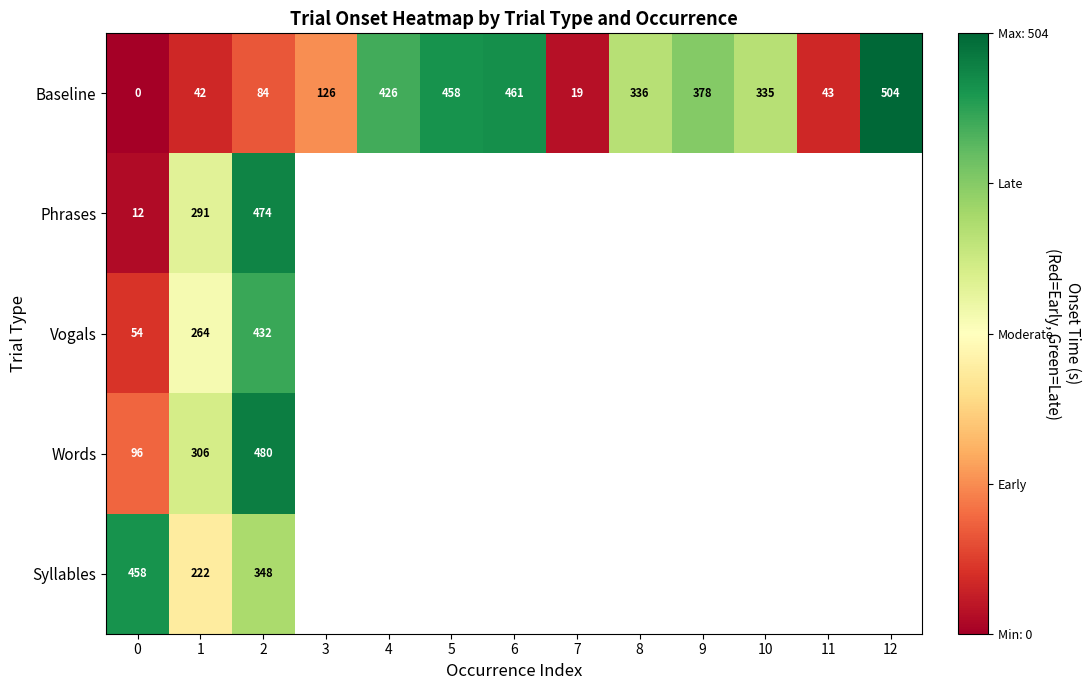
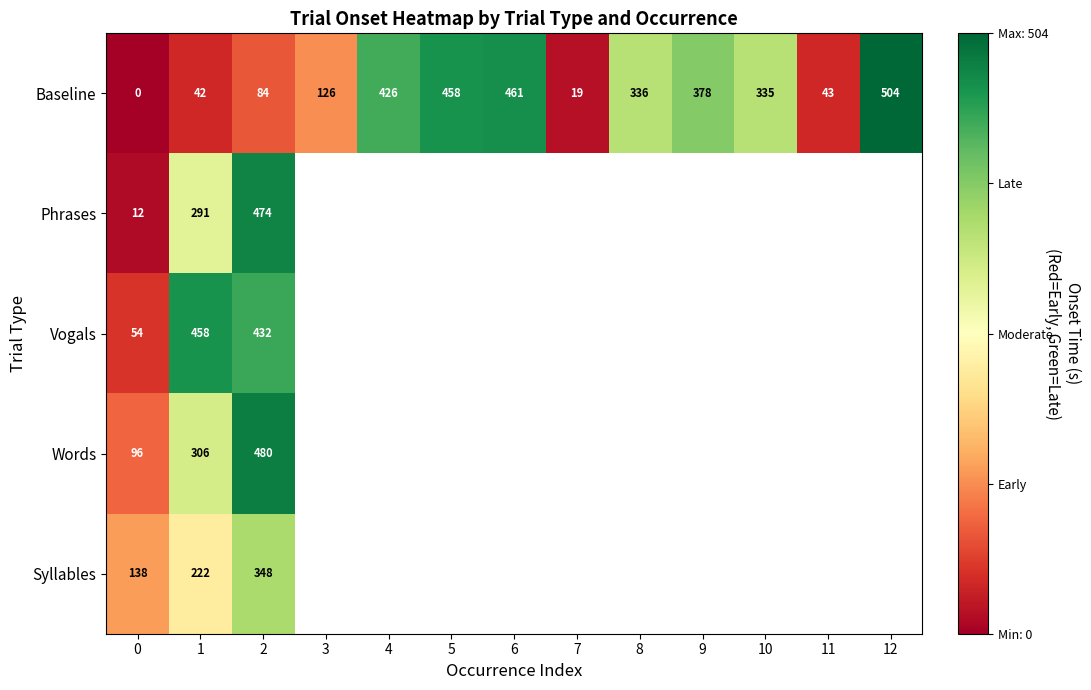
  {
    "Baseline": {
      "0": 0,
      "1": 42,
      "2": 84,
      "3": 126,
      "4": 426,
      "5": 458,
      "6": 461,
      "7": 19,
      "8": 336,
      "9": 378,
      "10": 335,
      "11": 43,
      "12": 504
    },
    "Phrases": {
      "0": 12,
      "1": 291,
      "2": 474
    },
    "Vogals": {
      "0": 54,
-     "1": 264,
+     "1": 458,
      "2": 432
    },
    "Words": {
      "0": 96,
      "1": 306,
      "2": 480
    },
    "Syllables": {
-     "0": 458,
+     "0": 138,
      "1": 222,
      "2": 348
    }
  }
